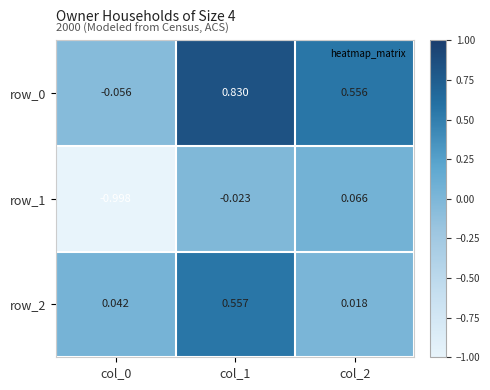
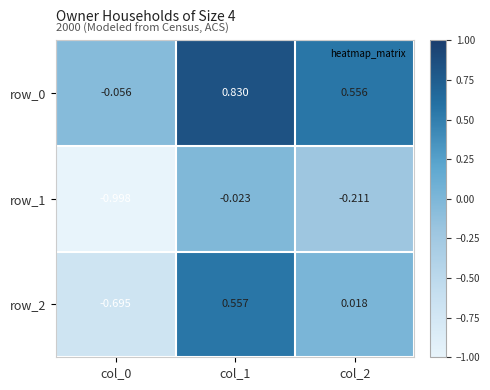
  {
    "row_0": {
      "col_0": -0.056,
      "col_1": 0.830,
      "col_2": 0.556
    },
    "row_1": {
      "col_1": -0.023,
-     "col_2": 0.066
+     "col_2": -0.211
    },
    "row_2": {
-     "col_0": 0.042,
+     "col_0": -0.695,
      "col_1": 0.557,
      "col_2": 0.018
    }
  }
